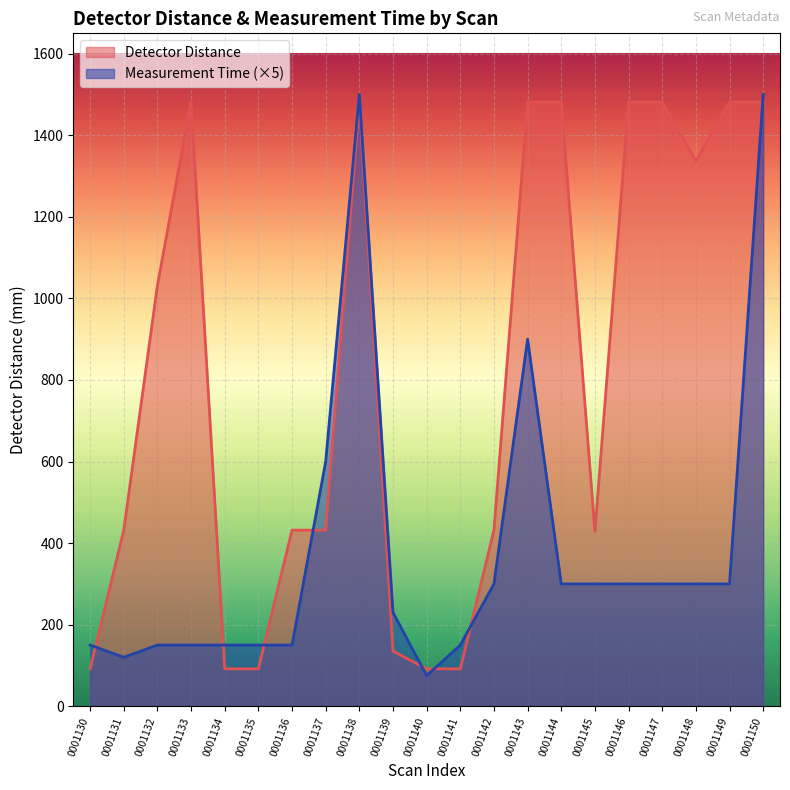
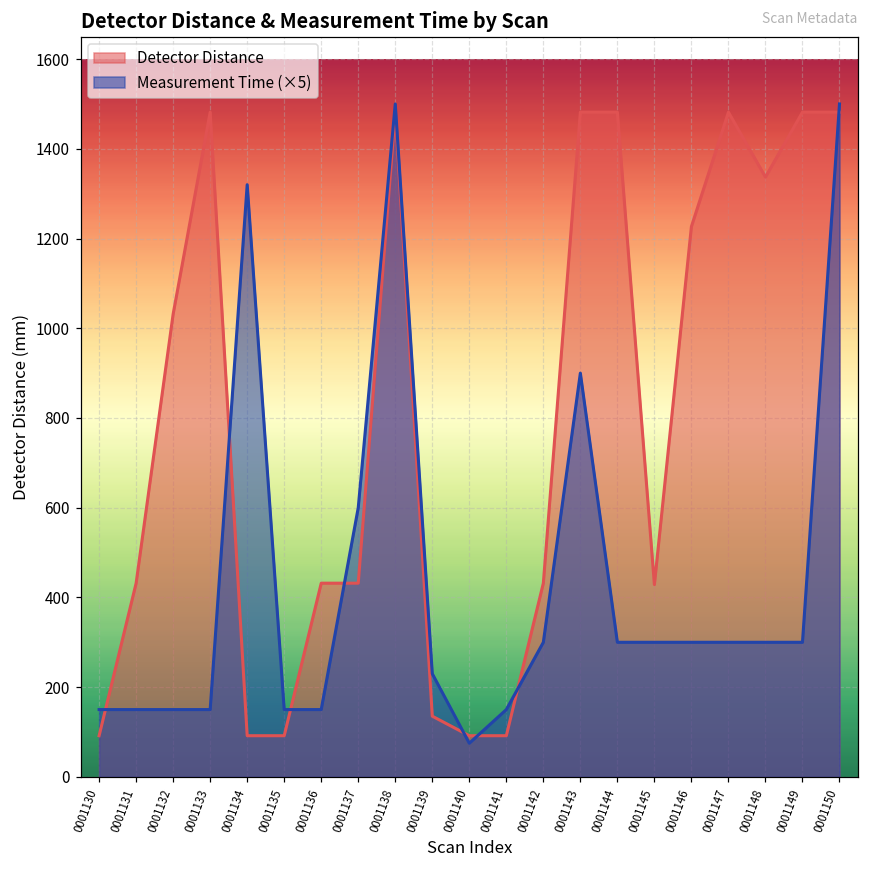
  {
    "Detector Distance": {
      "0001130": 90,
      "0001131": 430,
      "0001132": 1030,
      "0001133": 1480,
      "0001134": 90,
      "0001135": 90,
      "0001136": 430,
      "0001137": 430,
      "0001138": 1480,
      "0001139": 140,
      "0001140": 90,
      "0001141": 90,
      "0001142": 430,
      "0001143": 1480,
      "0001144": 1480,
      "0001145": 430,
-     "0001146": 1480,
+     "0001146": 1230,
      "0001147": 1480,
      "0001148": 1340,
      "0001149": 1480,
      "0001150": 1480
    },
    "Measurement Time (×5)": {
      "0001130": 150,
-     "0001131": 120,
+     "0001131": 150,
      "0001132": 150,
      "0001133": 150,
-     "0001134": 150,
+     "0001134": 1320,
      "0001135": 150,
      "0001136": 150,
      "0001137": 600,
      "0001138": 1500,
      "0001139": 230,
      "0001140": 80,
      "0001141": 150,
      "0001142": 300,
      "0001143": 900,
      "0001144": 300,
      "0001145": 300,
      "0001146": 300,
      "0001147": 300,
      "0001148": 300,
      "0001149": 300,
      "0001150": 1500
    }
  }
